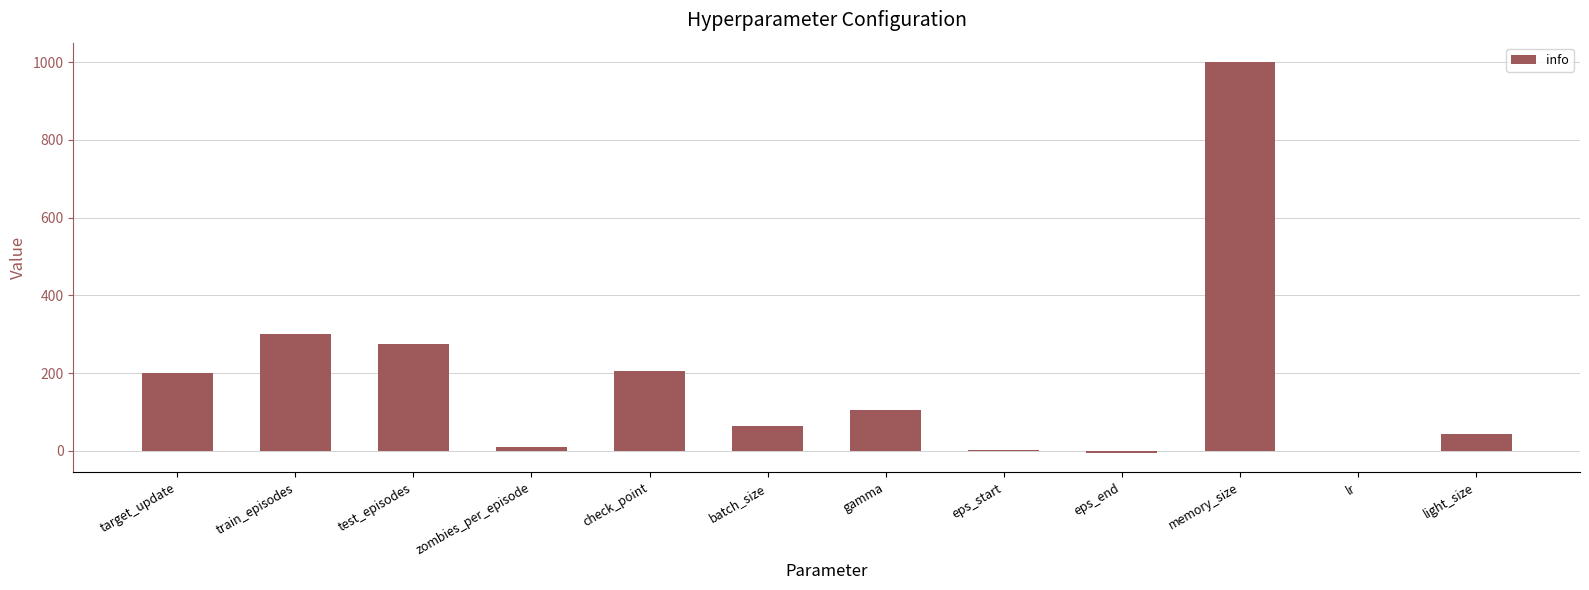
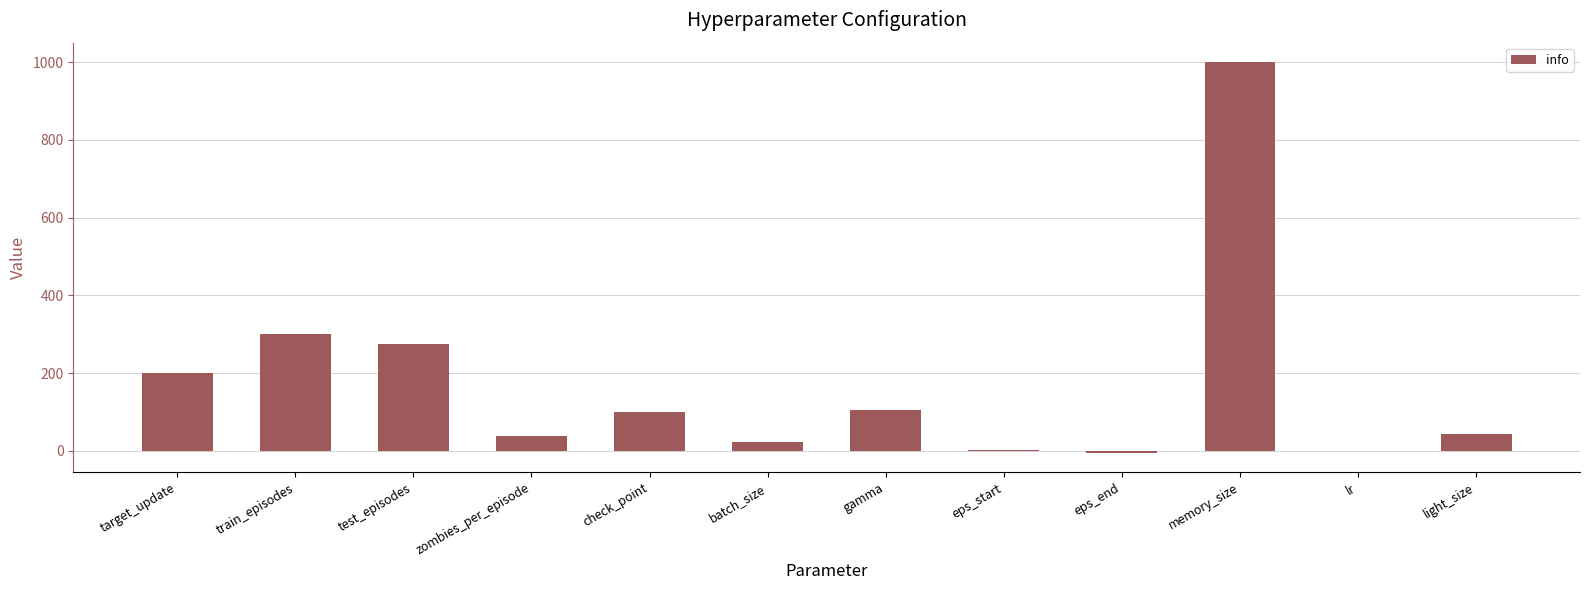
  {
    "target_update": 200,
    "train_episodes": 300,
    "test_episodes": 280,
-   "zombies_per_episode": 10,
-   "check_point": 210,
-   "batch_size": 60,
+   "zombies_per_episode": 40,
+   "check_point": 100,
+   "batch_size": 20,
    "gamma": 100,
    "memory_size": 1000,
    "light_size": 40
  }
